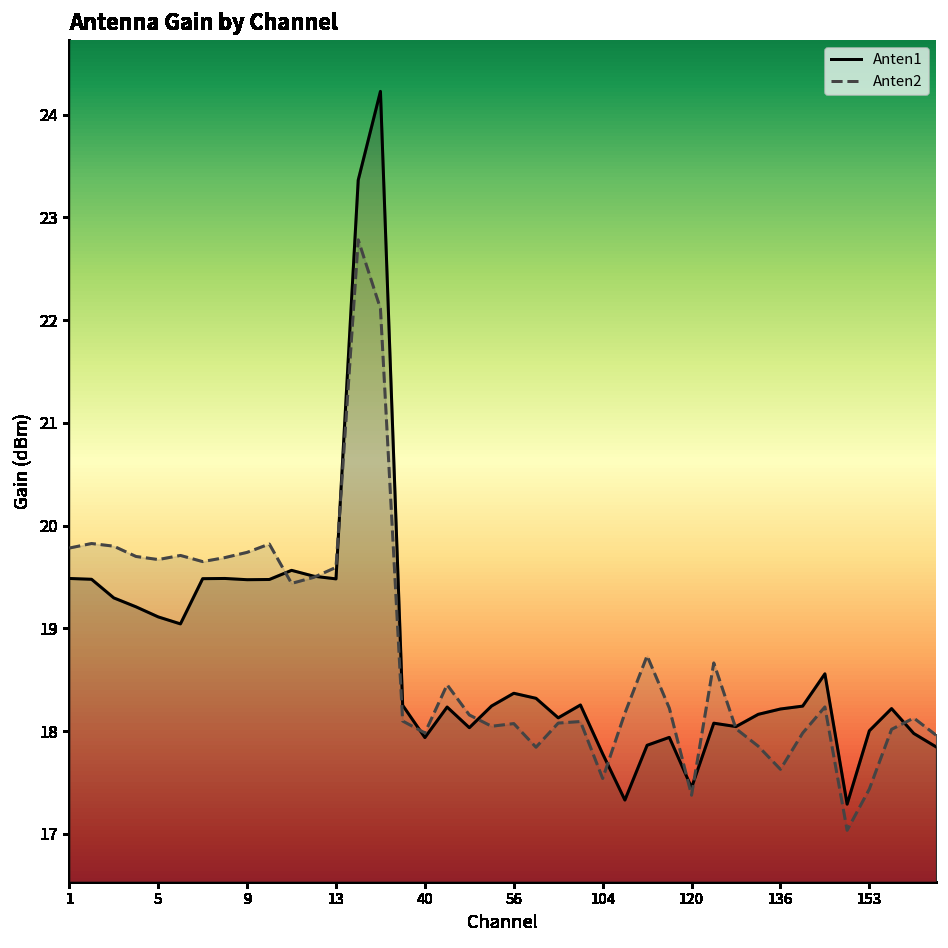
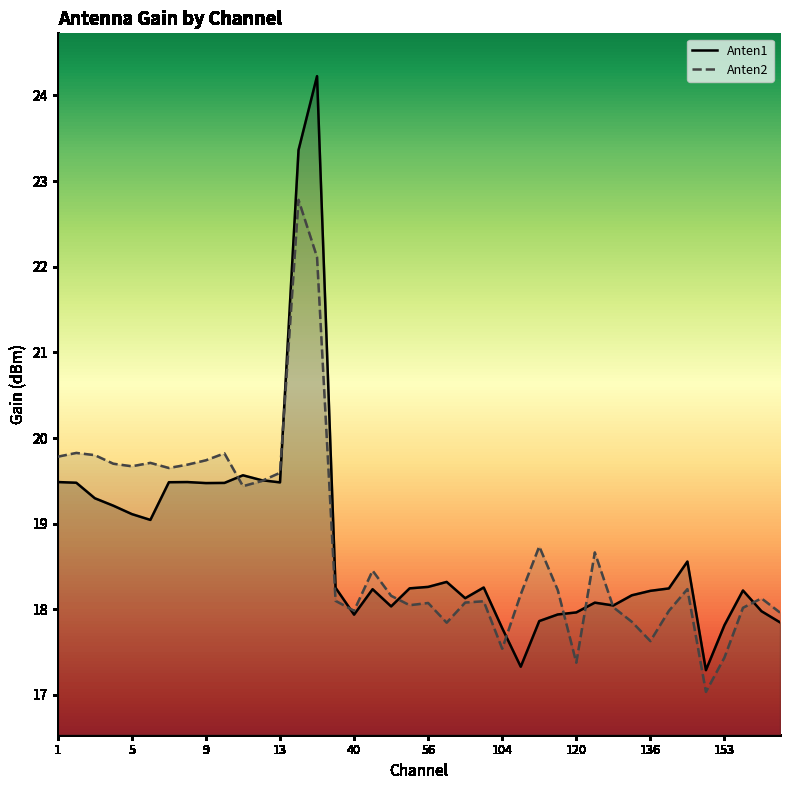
  {
    "Anten1": {
      "40": 17.9,
-     "56": 18.4,
+     "56": 18.3,
      "104": 17.8,
-     "120": 17.5,
+     "120": 18.0,
      "136": 18.2,
-     "153": 18.0
+     "153": 17.8
    },
    "Anten2": {
      "40": 18.0,
      "56": 18.1,
      "104": 17.5,
      "120": 17.4,
      "136": 17.6,
      "153": 17.4
    }
  }
